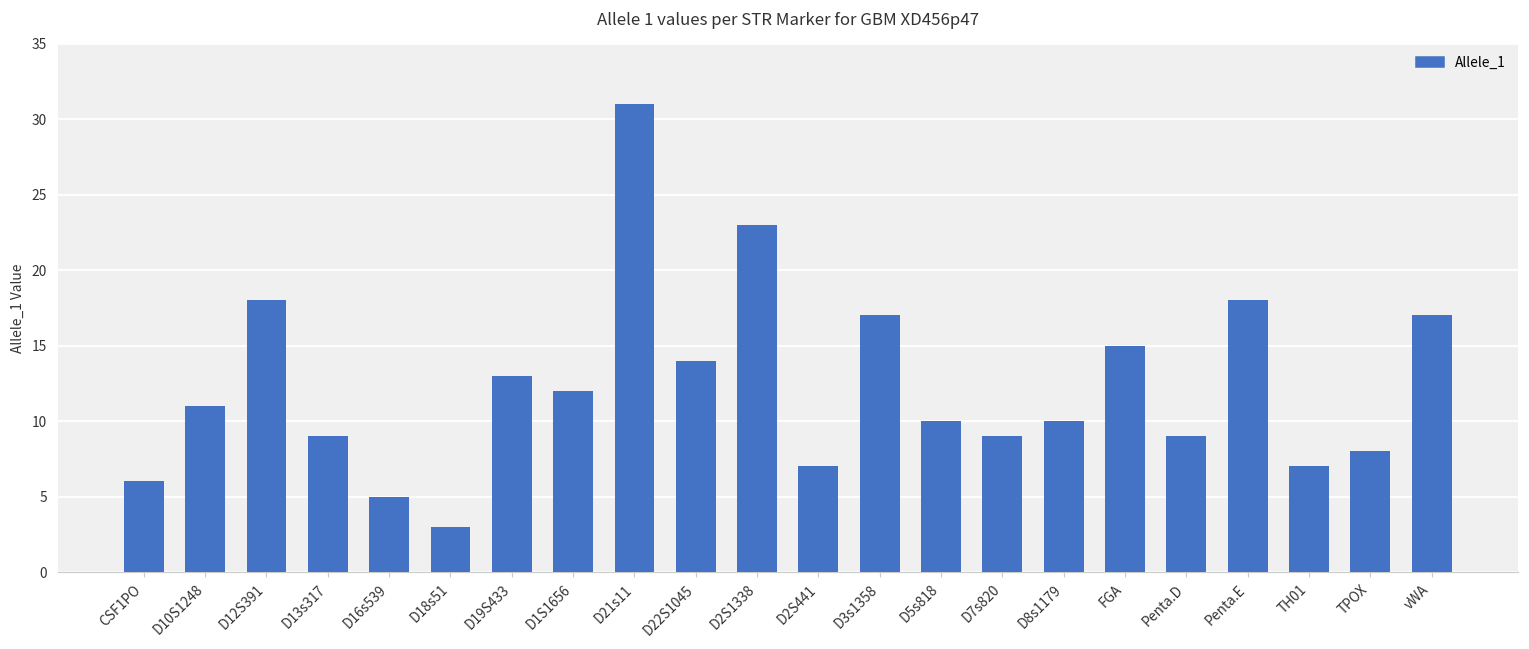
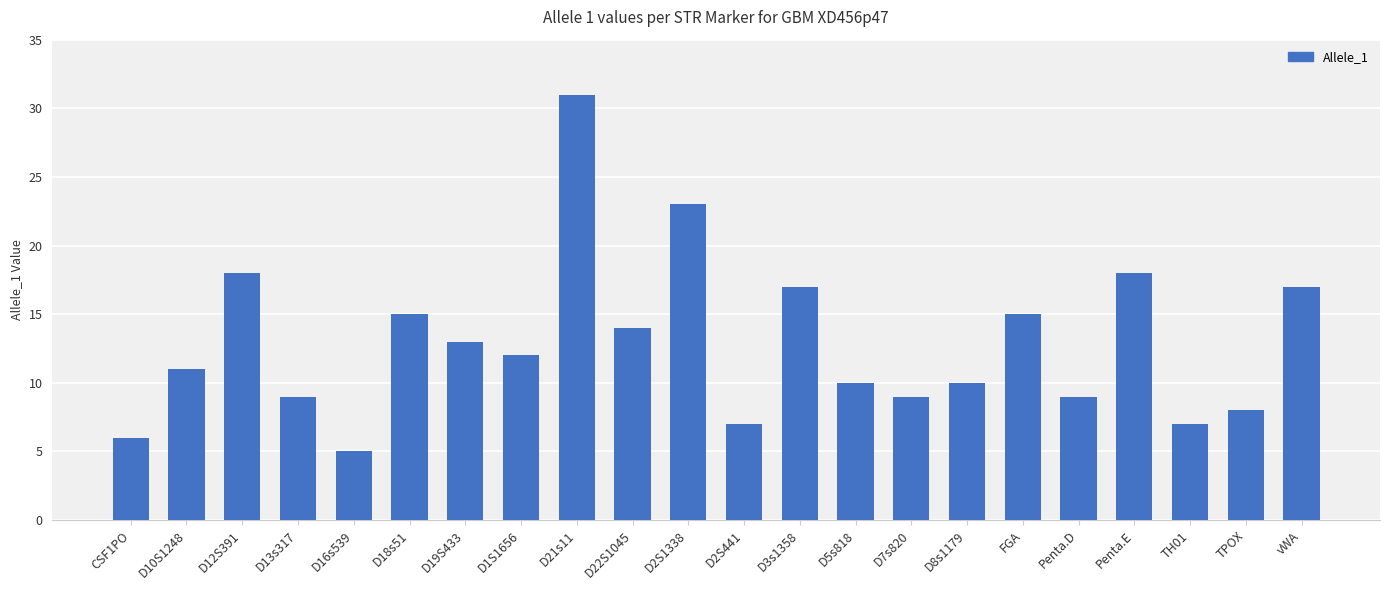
  {
    "CSF1PO": 6,
    "D10S1248": 11,
    "D12S391": 18,
    "D13s317": 9,
    "D16s539": 5,
-   "D18s51": 3,
+   "D18s51": 15,
    "D19S433": 13,
    "D1S1656": 12,
    "D21s11": 31,
    "D22S1045": 14,
    "D2S1338": 23,
    "D2S441": 7,
    "D3s1358": 17,
    "D5s818": 10,
    "D7s820": 9,
    "D8s1179": 10,
    "FGA": 15,
    "Penta.D": 9,
    "Penta.E": 18,
    "TH01": 7,
    "TPOX": 8,
    "vWA": 17
  }
